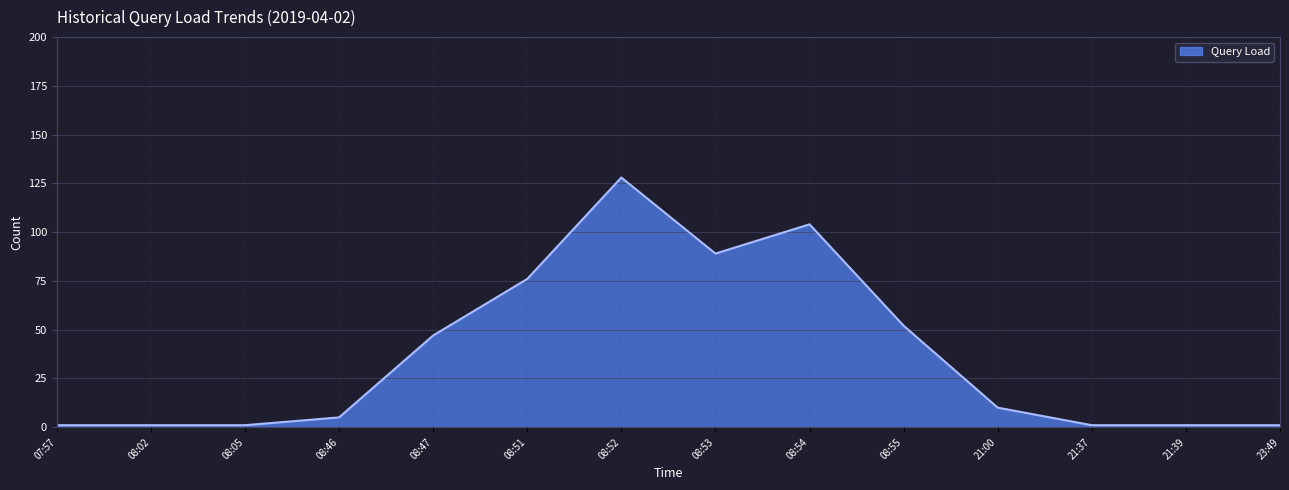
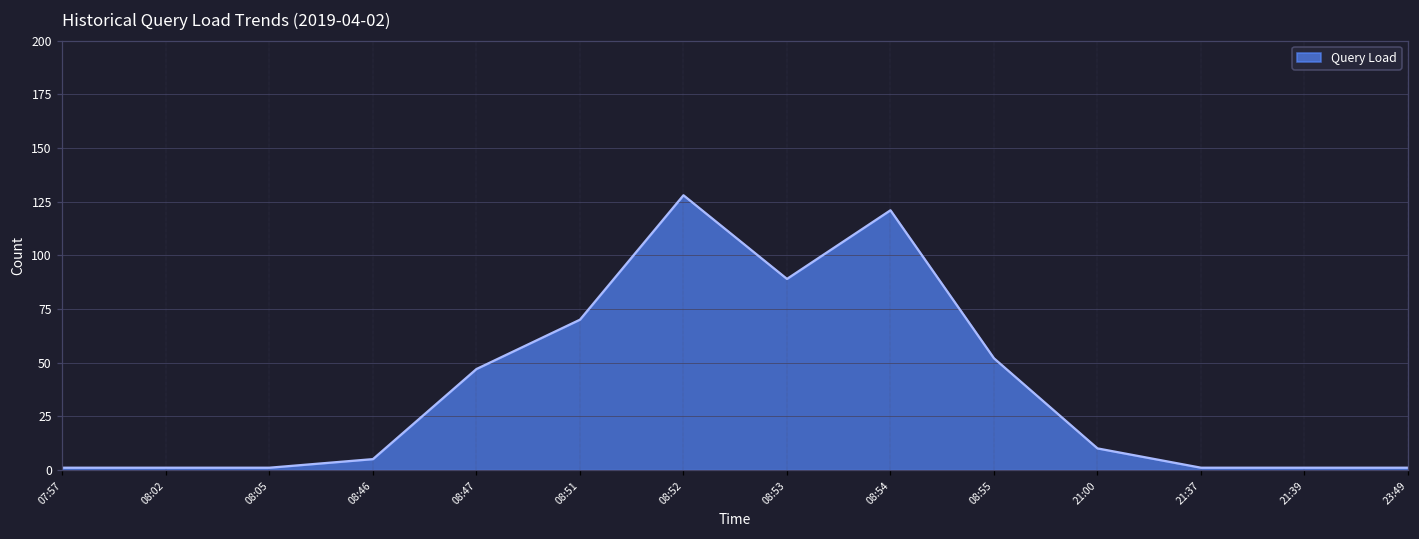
  {
    "07:57": 1,
    "08:02": 1,
    "08:05": 1,
    "08:46": 5,
    "08:47": 47,
-   "08:51": 76,
+   "08:51": 70,
    "08:52": 128,
    "08:53": 89,
-   "08:54": 104,
+   "08:54": 121,
    "08:55": 52,
    "21:00": 10,
    "21:37": 1,
    "21:39": 1,
    "23:49": 1
  }
